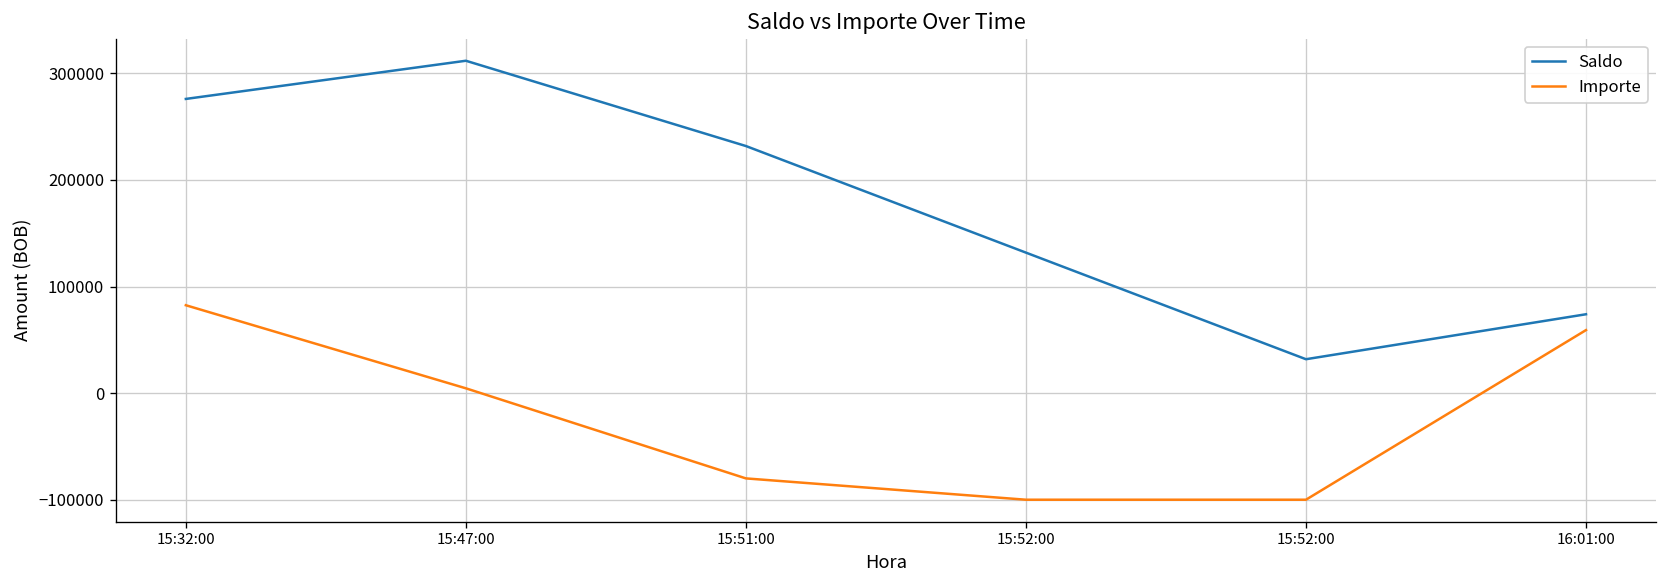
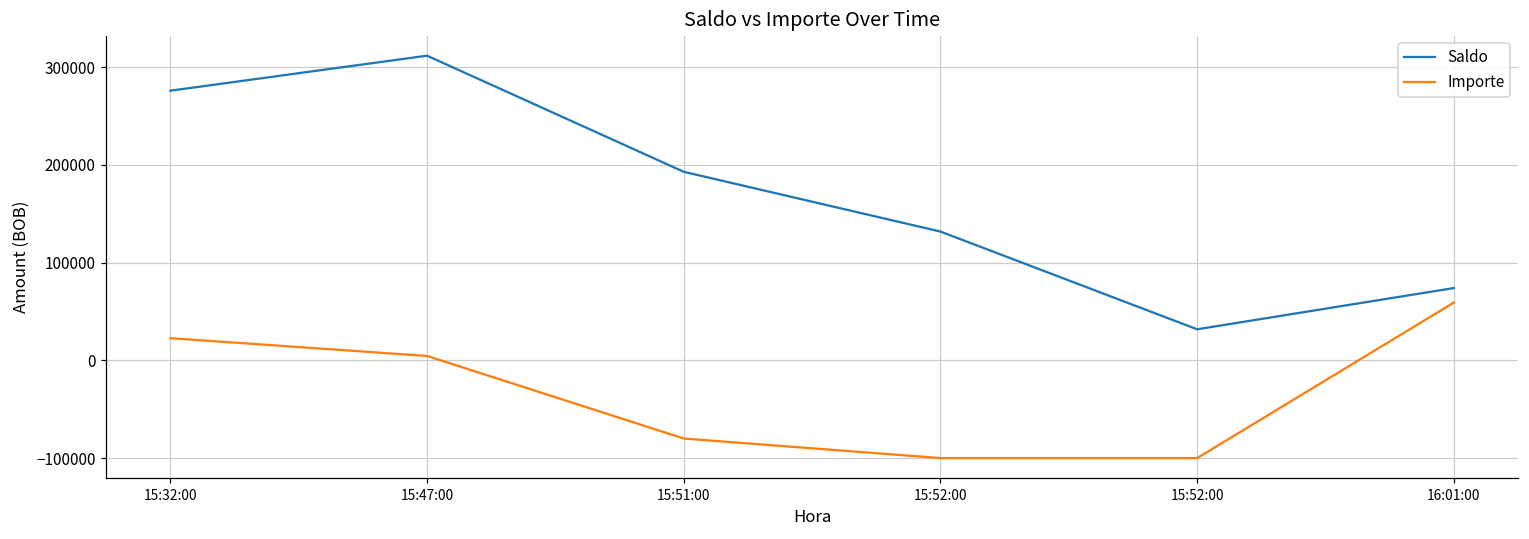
  {
    "Saldo": {
      "15:32:00": 280000,
      "15:47:00": 310000,
-     "15:51:00": 230000,
+     "15:51:00": 190000,
      "16:01:00": 70000
    },
    "Importe": {
-     "15:32:00": 80000,
+     "15:32:00": 20000,
      "15:47:00": 0,
      "15:51:00": -80000,
      "16:01:00": 60000
    }
  }
